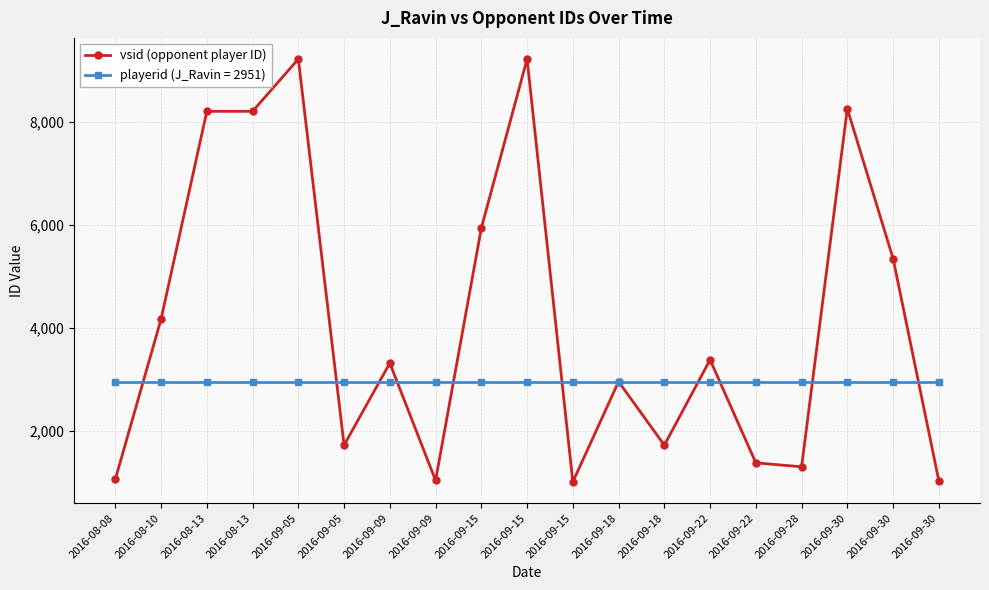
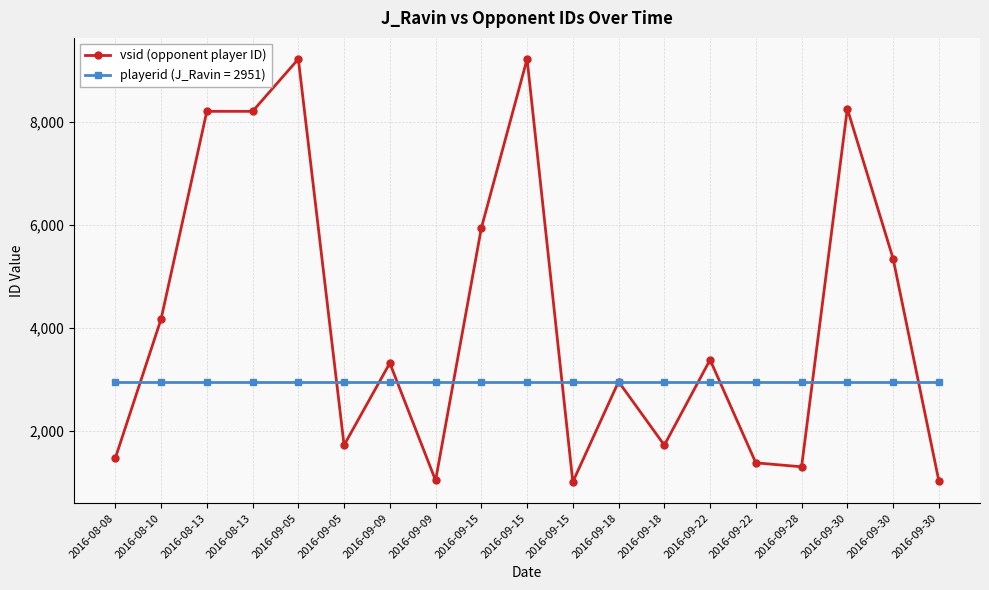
  {
    "vsid (opponent player ID)": {
-     "2016-08-08": "1,100",
+     "2016-08-08": "1,500",
      "2016-08-10": "4,200",
      "2016-09-28": "1,300"
    },
    "playerid (J_Ravin = 2951)": {
      "2016-08-08": "3,000",
      "2016-08-10": "3,000",
      "2016-09-28": "3,000"
    }
  }
